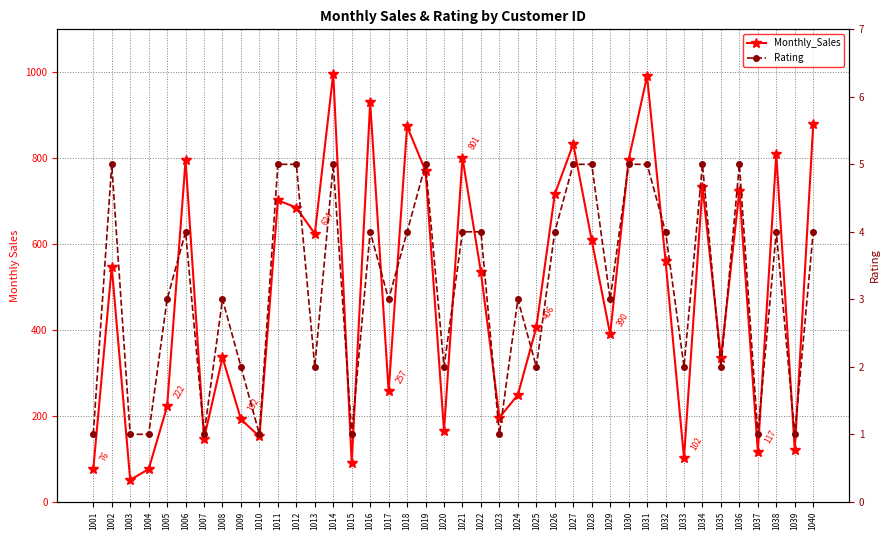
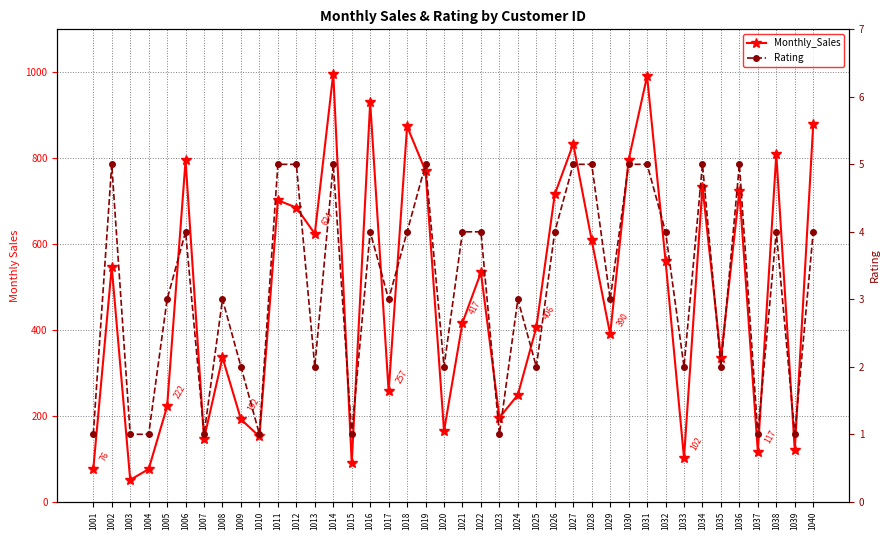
  {
    "Monthly_Sales": {
      "1001": 76,
      "1005": 222,
      "1009": 192,
      "1013": 624,
      "1017": 257,
-     "1021": 801,
+     "1021": 417,
      "1025": 406,
      "1029": 390,
      "1033": 102,
      "1037": 117
    }
  }
